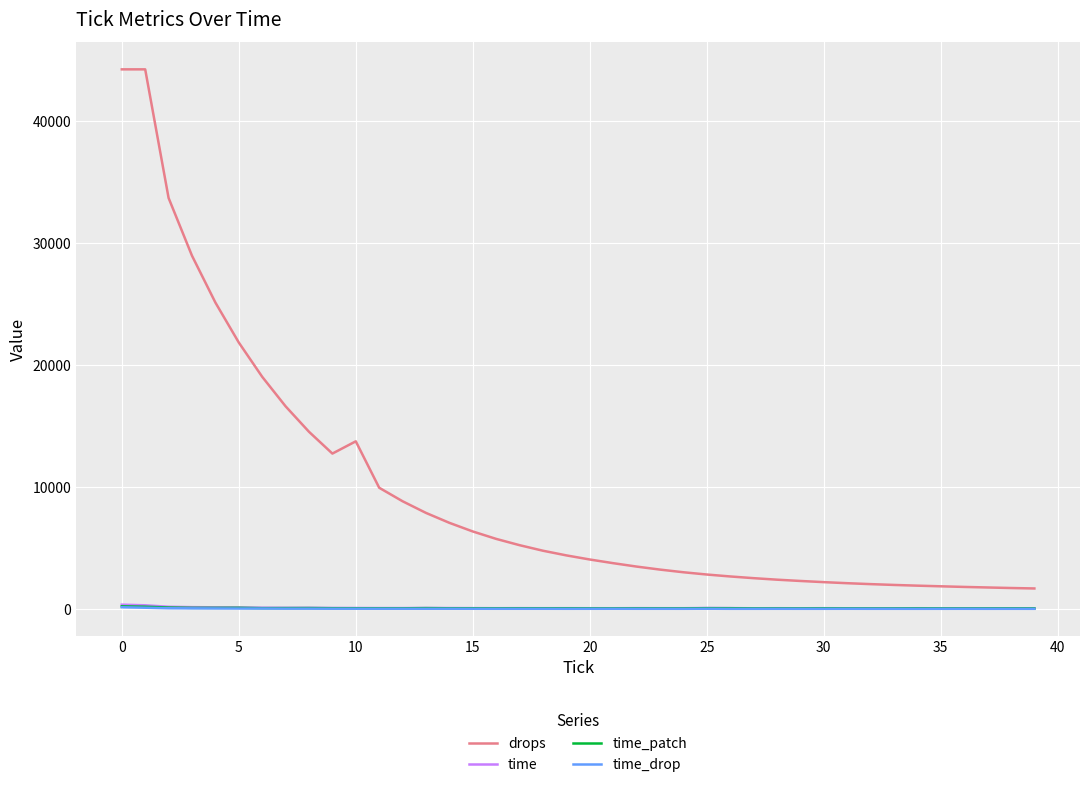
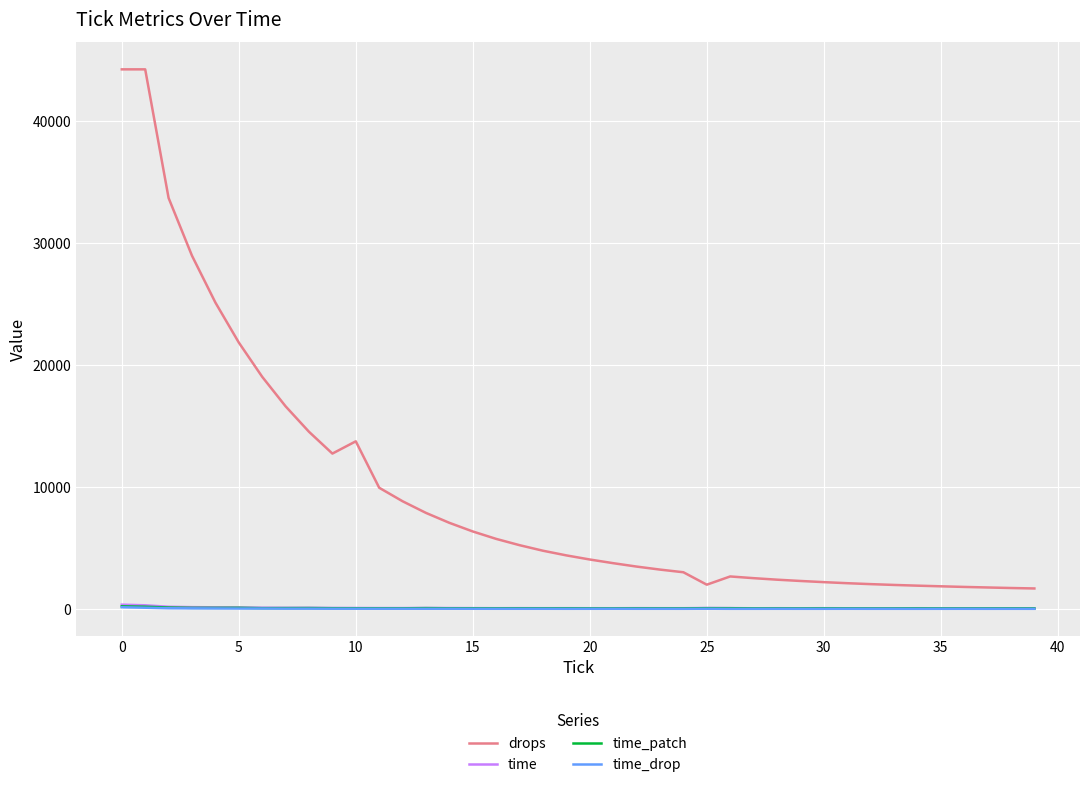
  {
    "drops": {
      "0": 44300,
      "5": 21900,
      "10": 13700,
      "15": 6400,
      "20": 4100,
-     "25": 2800,
+     "25": 2000,
      "30": 2200,
      "35": 1900
    }
  }
